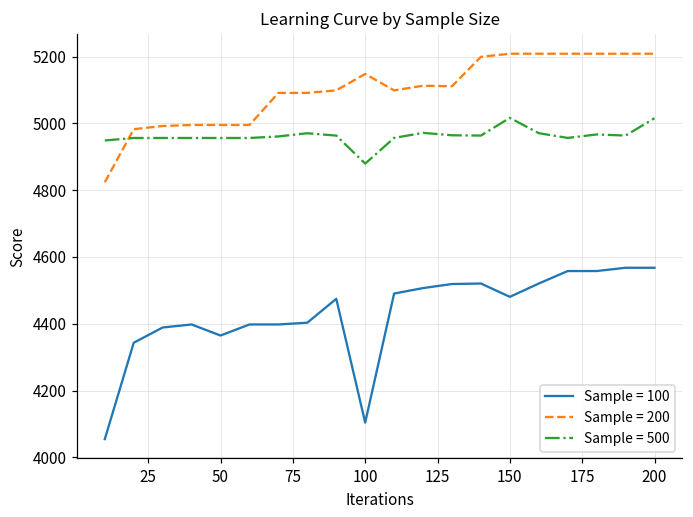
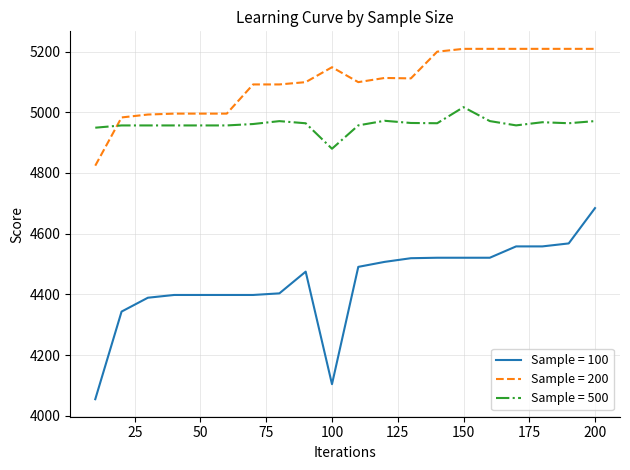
  {
    "Sample = 100": {
-     "50": 4360,
+     "50": 4400,
      "100": 4100,
-     "150": 4480,
-     "200": 4570
+     "150": 4520,
+     "200": 4680
    },
    "Sample = 200": {
      "50": 5000,
      "100": 5150,
      "150": 5210,
      "200": 5210
    },
    "Sample = 500": {
      "50": 4960,
      "100": 4880,
      "150": 5020,
-     "200": 5020
+     "200": 4970
    }
  }
